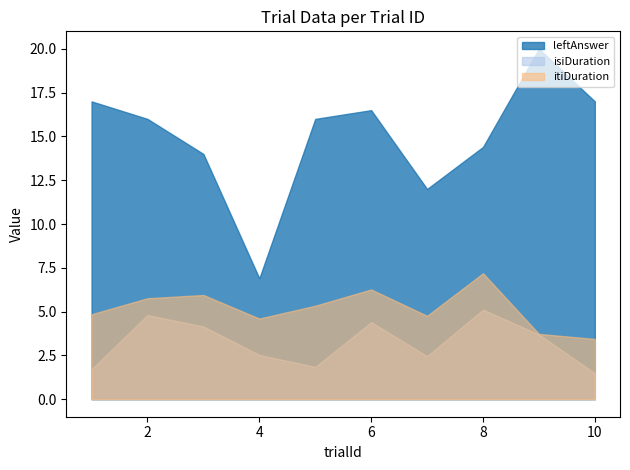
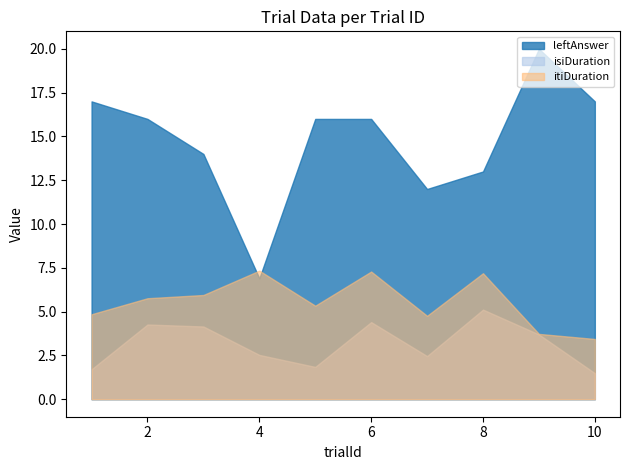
  {
    "leftAnswer": {
      "2": 16.0,
      "4": 6.9,
-     "6": 16.5,
-     "8": 14.4,
+     "6": 16.0,
+     "8": 13.0,
      "10": 17.0
    },
    "isiDuration": {
-     "2": 4.8,
+     "2": 4.3,
      "4": 2.5,
      "6": 4.4,
      "8": 5.1,
      "10": 1.5
    },
    "itiDuration": {
      "2": 5.8,
-     "4": 4.6,
-     "6": 6.3,
+     "4": 7.3,
+     "6": 7.3,
      "8": 7.2,
      "10": 3.4
    }
  }
